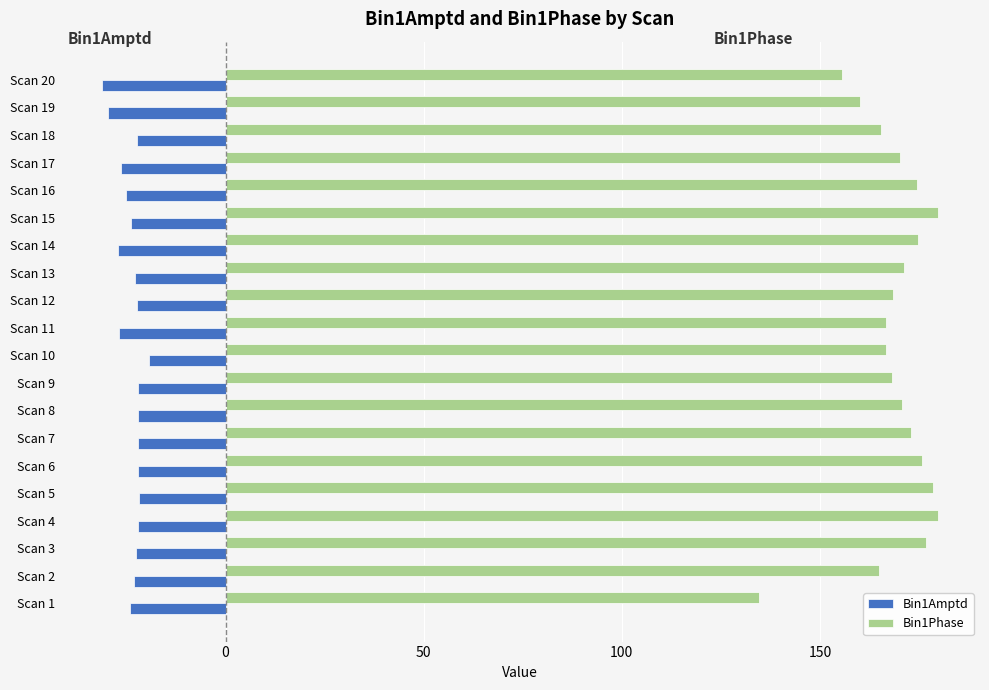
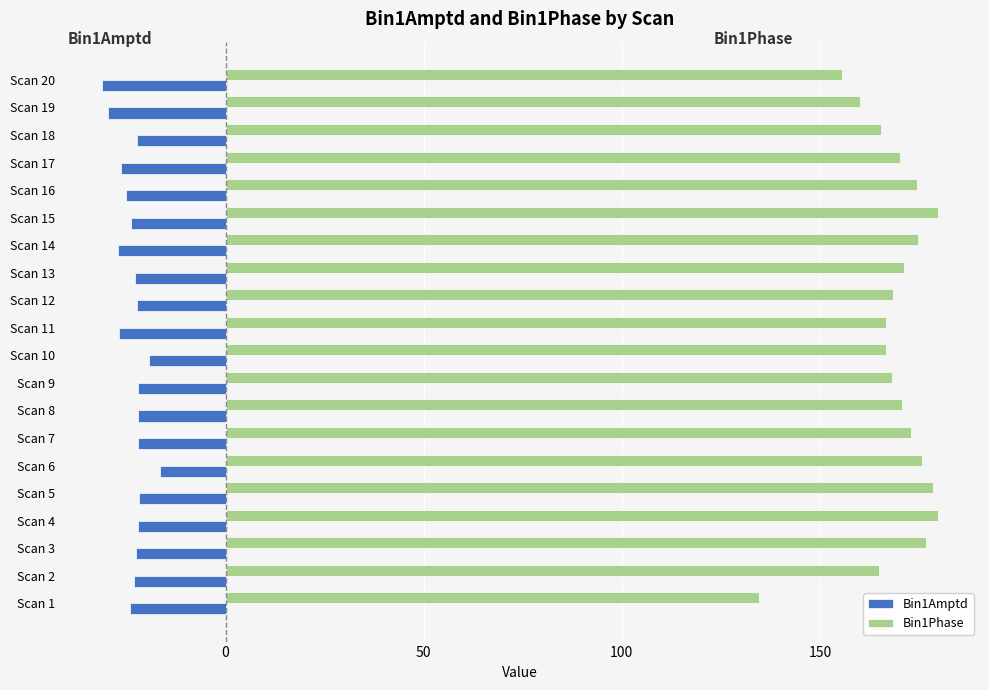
  {
    "Bin1Amptd": {
      "Scan 20": -31,
      "Scan 19": -30,
      "Scan 18": -22,
      "Scan 17": -26,
      "Scan 16": -25,
      "Scan 15": -24,
      "Scan 14": -27,
      "Scan 13": -23,
      "Scan 12": -22,
      "Scan 11": -27,
      "Scan 10": -19,
      "Scan 9": -22,
      "Scan 8": -22,
      "Scan 7": -22,
-     "Scan 6": -22,
+     "Scan 6": -17,
      "Scan 5": -22,
      "Scan 4": -22,
      "Scan 3": -23,
      "Scan 2": -23,
      "Scan 1": -24
    },
    "Bin1Phase": {
      "Scan 20": 156,
      "Scan 19": 160,
      "Scan 18": 165,
      "Scan 17": 170,
      "Scan 16": 174,
      "Scan 15": 180,
      "Scan 14": 175,
      "Scan 13": 171,
      "Scan 12": 169,
      "Scan 11": 167,
      "Scan 10": 167,
      "Scan 9": 168,
      "Scan 8": 171,
      "Scan 7": 173,
      "Scan 6": 176,
      "Scan 5": 179,
      "Scan 4": 180,
      "Scan 3": 177,
      "Scan 2": 165,
      "Scan 1": 135
    }
  }
